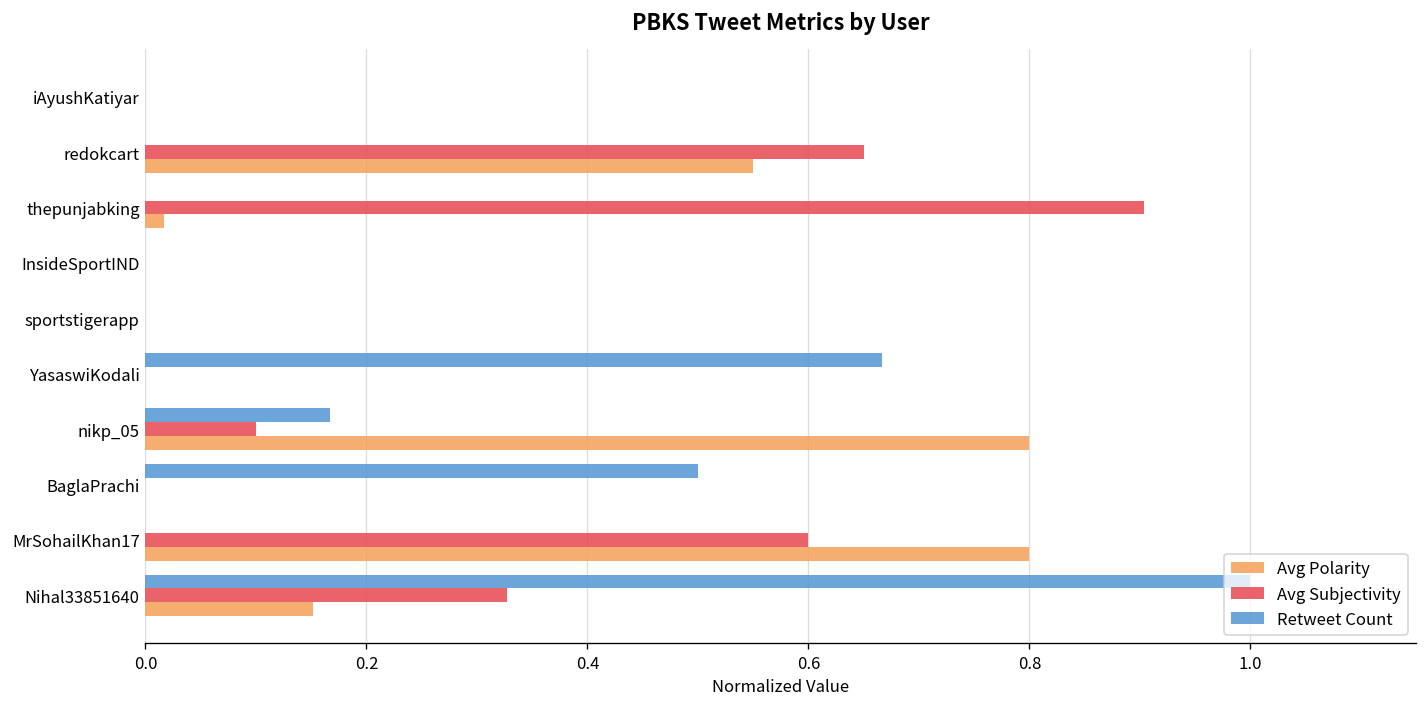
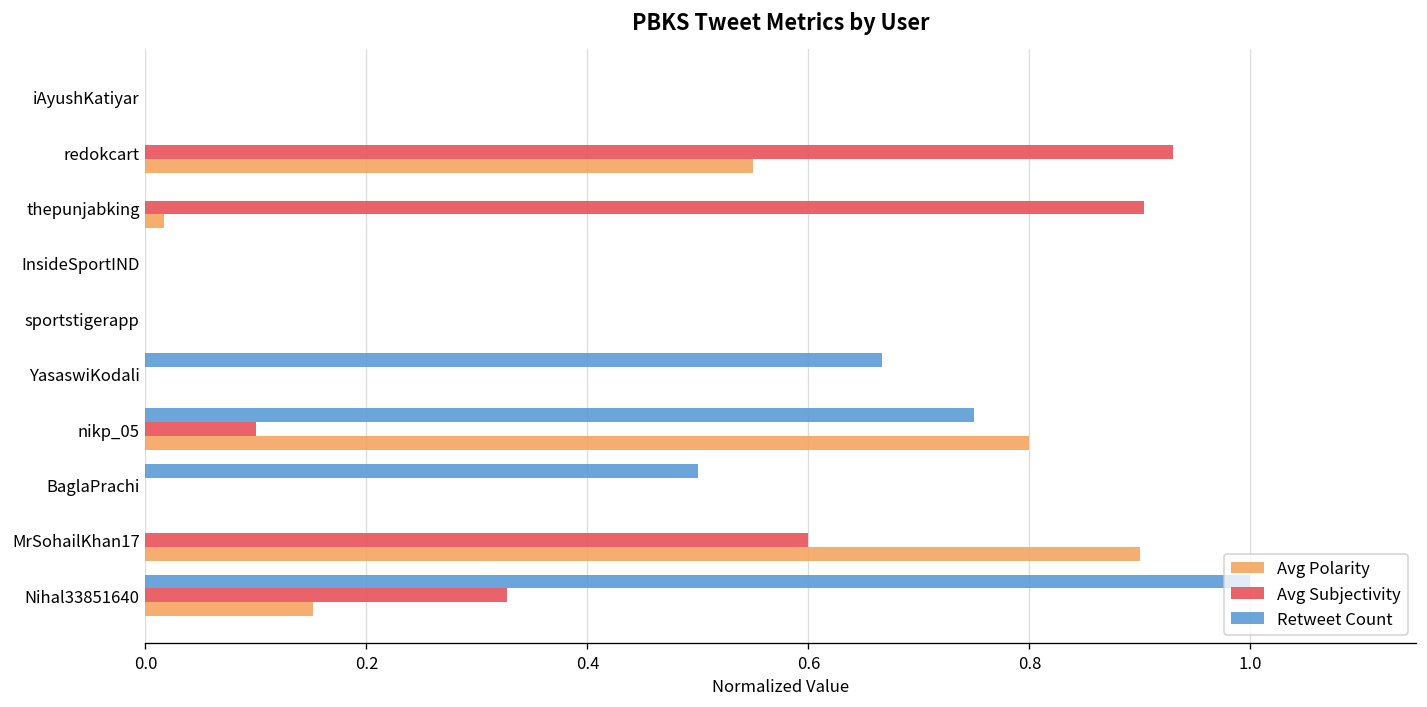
  {
    "Avg Polarity": {
      "iAyushKatiyar": 0.0,
      "redokcart": 0.55,
      "thepunjabking": 0.02,
      "InsideSportIND": 0.0,
      "sportstigerapp": 0.0,
      "YasaswiKodali": 0.0,
      "nikp_05": 0.8,
      "BaglaPrachi": 0.0,
-     "MrSohailKhan17": 0.8,
+     "MrSohailKhan17": 0.9,
      "Nihal33851640": 0.15
    },
    "Avg Subjectivity": {
      "iAyushKatiyar": 0.00,
-     "redokcart": 0.65,
+     "redokcart": 0.93,
      "thepunjabking": 0.90,
      "InsideSportIND": 0.00,
      "sportstigerapp": 0.00,
      "YasaswiKodali": 0.00,
      "nikp_05": 0.10,
      "BaglaPrachi": 0.00,
      "MrSohailKhan17": 0.60,
      "Nihal33851640": 0.33
    },
    "Retweet Count": {
      "iAyushKatiyar": 0.00,
      "redokcart": 0.00,
      "thepunjabking": 0.00,
      "InsideSportIND": 0.00,
      "sportstigerapp": 0.00,
      "YasaswiKodali": 0.67,
-     "nikp_05": 0.17,
+     "nikp_05": 0.75,
      "BaglaPrachi": 0.50,
      "MrSohailKhan17": 0.00
    }
  }
